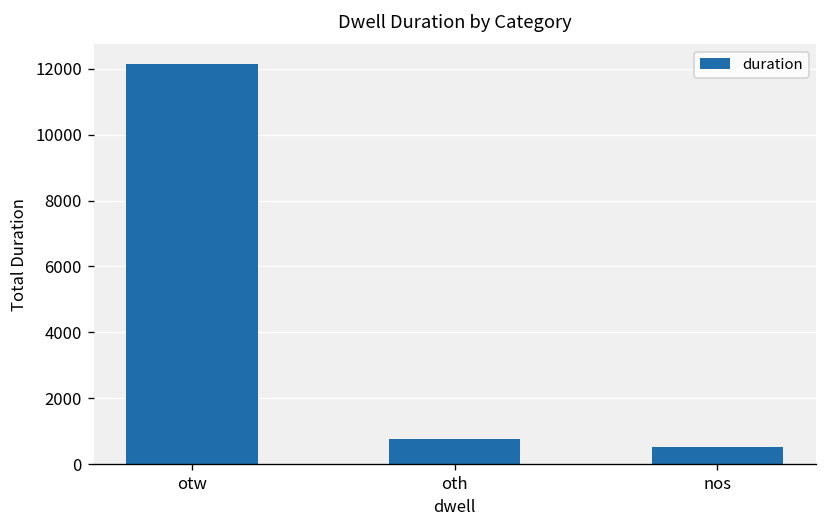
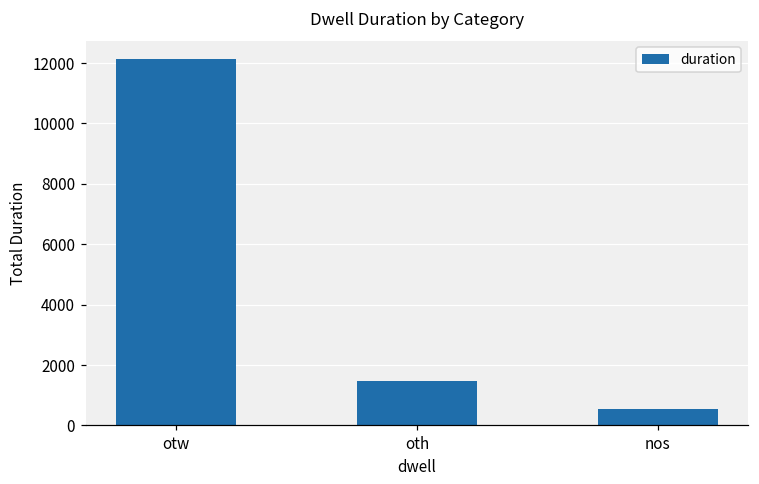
  {
    "otw": 12100,
-   "oth": 800,
+   "oth": 1500,
    "nos": 500
  }
